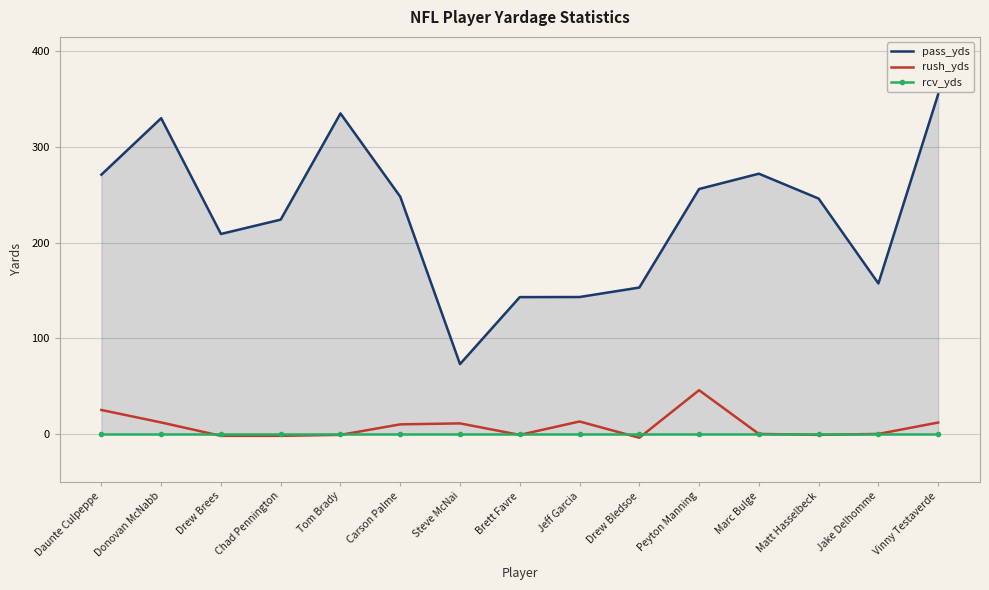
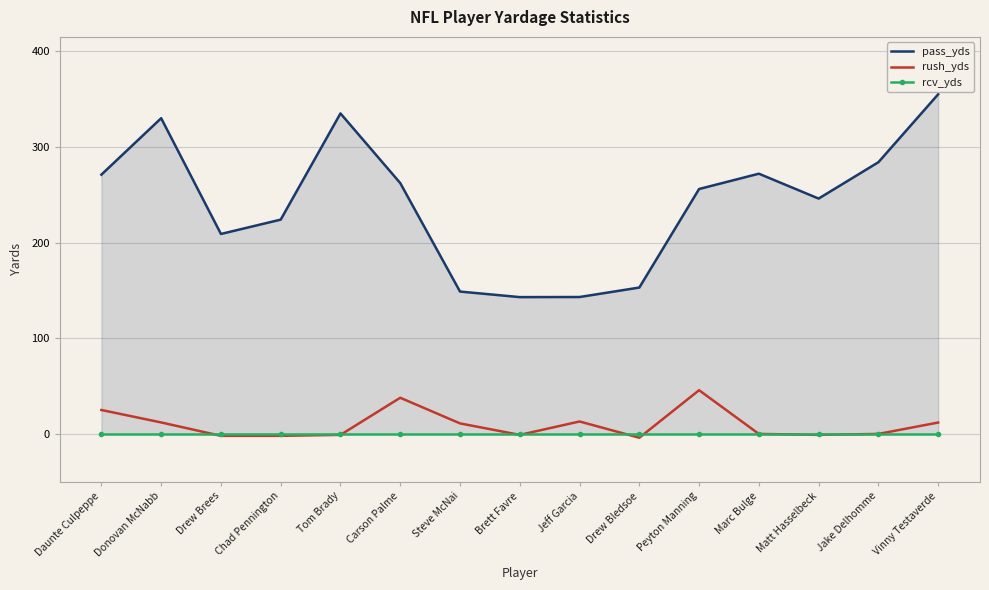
  {
    "pass_yds": {
      "Daunte Culpeppe": 270,
      "Donovan McNabb": 330,
      "Drew Brees": 210,
      "Chad Pennington": 220,
      "Tom Brady": 340,
-     "Carson Palme": 250,
-     "Steve McNai": 70,
+     "Carson Palme": 260,
+     "Steve McNai": 150,
      "Brett Favre": 140,
      "Jeff Garcia": 140,
      "Drew Bledsoe": 150,
      "Peyton Manning": 260,
      "Marc Bulge": 270,
      "Matt Hasselbeck": 250,
-     "Jake Delhomme": 160,
+     "Jake Delhomme": 280,
      "Vinny Testaverde": 360
    },
    "rush_yds": {
      "Daunte Culpeppe": 30,
      "Donovan McNabb": 10,
-     "Carson Palme": 10,
+     "Carson Palme": 40,
      "Steve McNai": 10,
      "Jeff Garcia": 10,
      "Drew Bledsoe": 0,
      "Peyton Manning": 50,
      "Vinny Testaverde": 10
    },
    "rcv_yds": {
      "Daunte Culpeppe": 0,
      "Donovan McNabb": 0,
      "Carson Palme": 0,
      "Steve McNai": 0,
      "Jeff Garcia": 0,
      "Drew Bledsoe": 0,
      "Peyton Manning": 0,
      "Vinny Testaverde": 0
    }
  }
